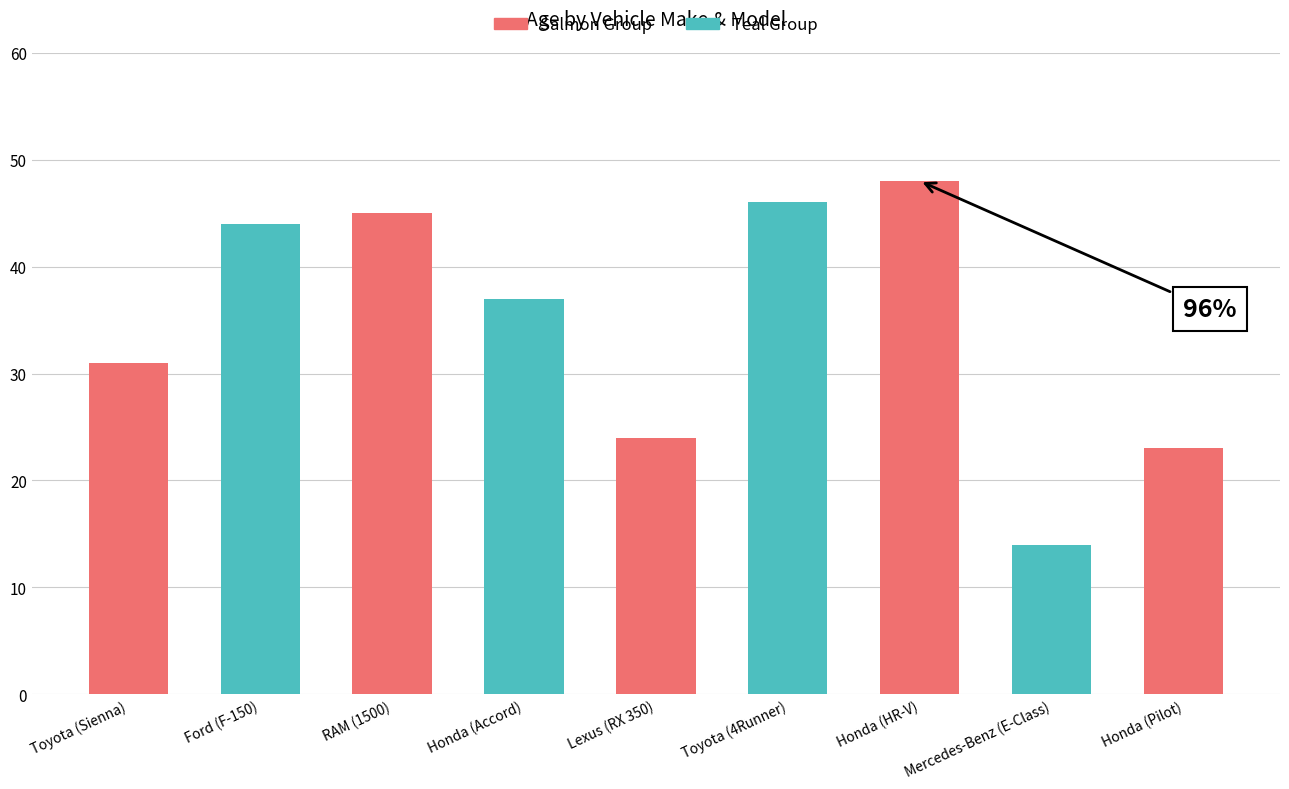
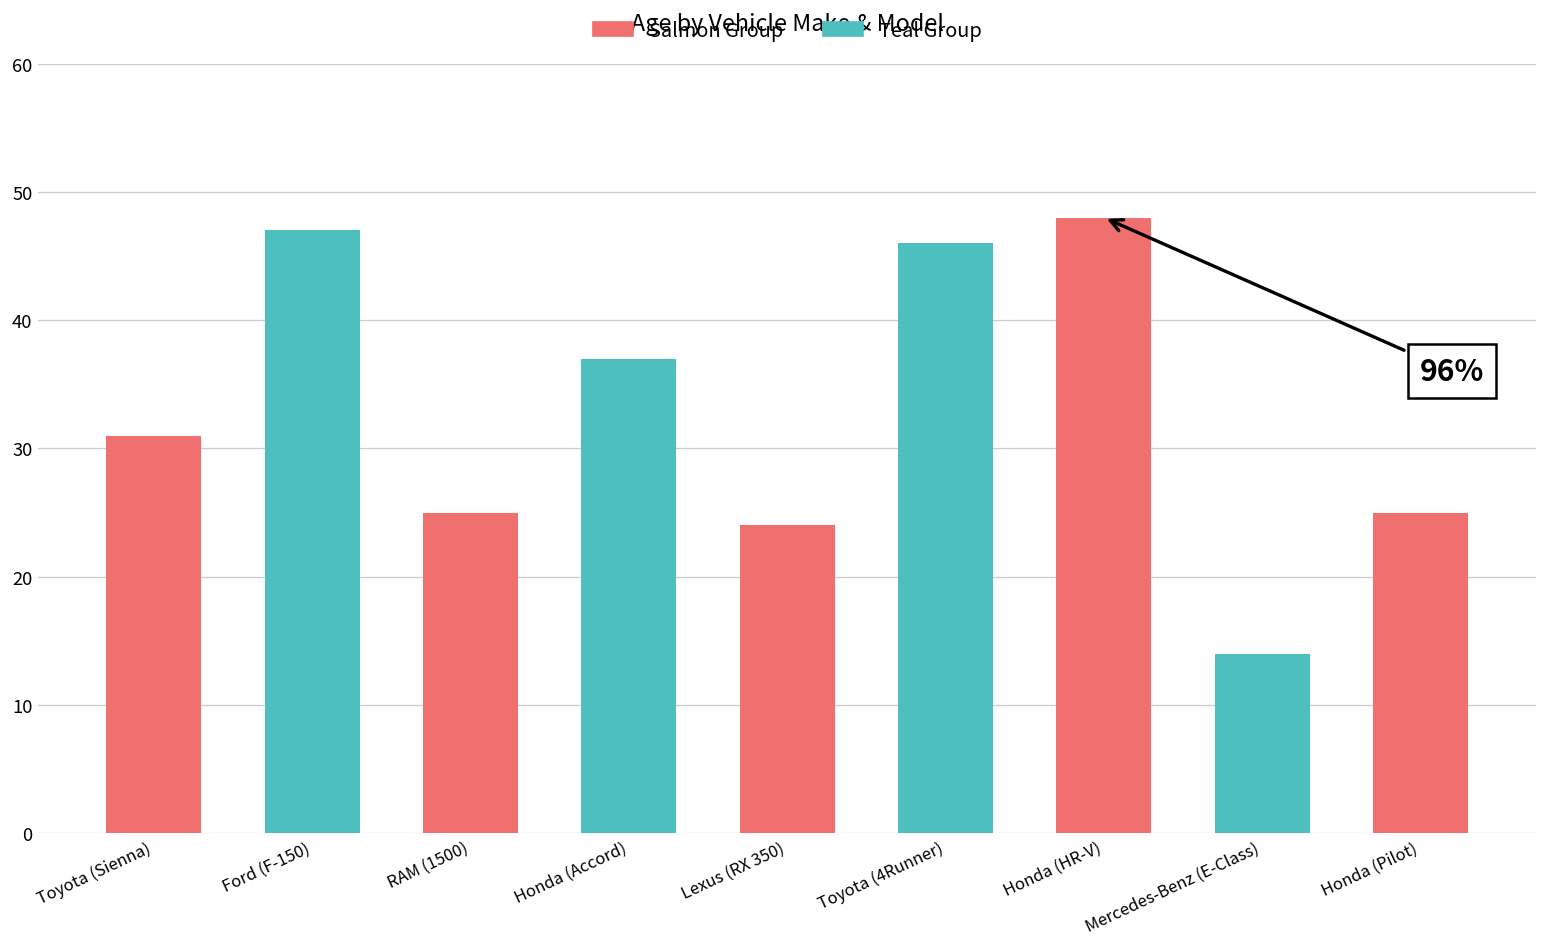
  {
    "Toyota (Sienna)": 31,
-   "Ford (F-150)": 44,
-   "RAM (1500)": 45,
+   "Ford (F-150)": 47,
+   "RAM (1500)": 25,
    "Honda (Accord)": 37,
    "Lexus (RX 350)": 24,
    "Toyota (4Runner)": 46,
    "Mercedes-Benz (E-Class)": 14,
-   "Honda (Pilot)": 23
+   "Honda (Pilot)": 25
  }
